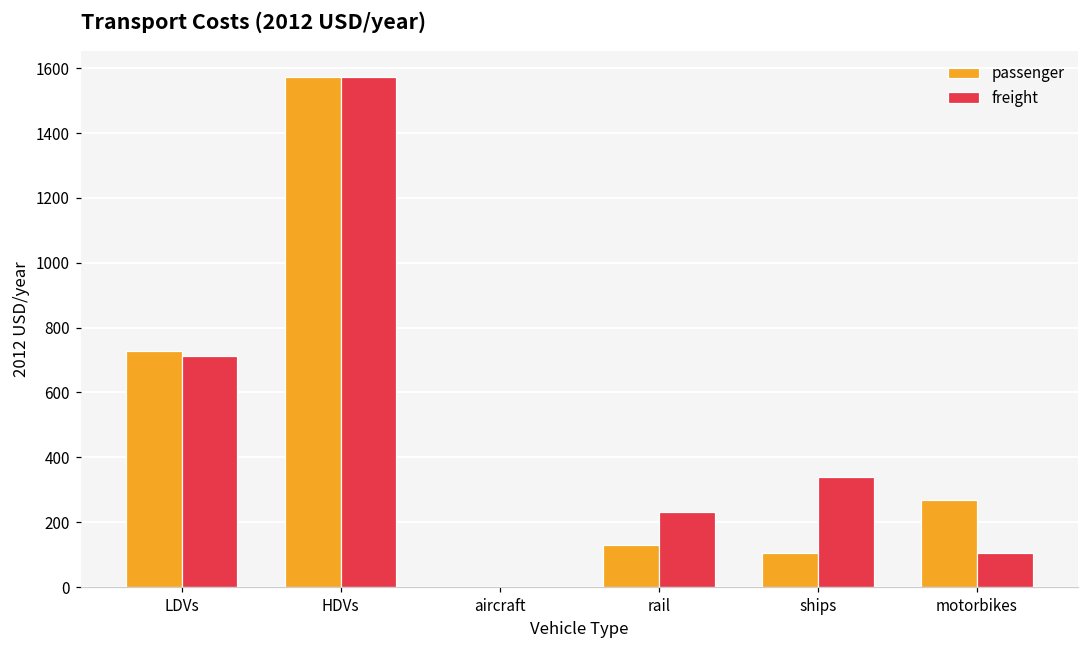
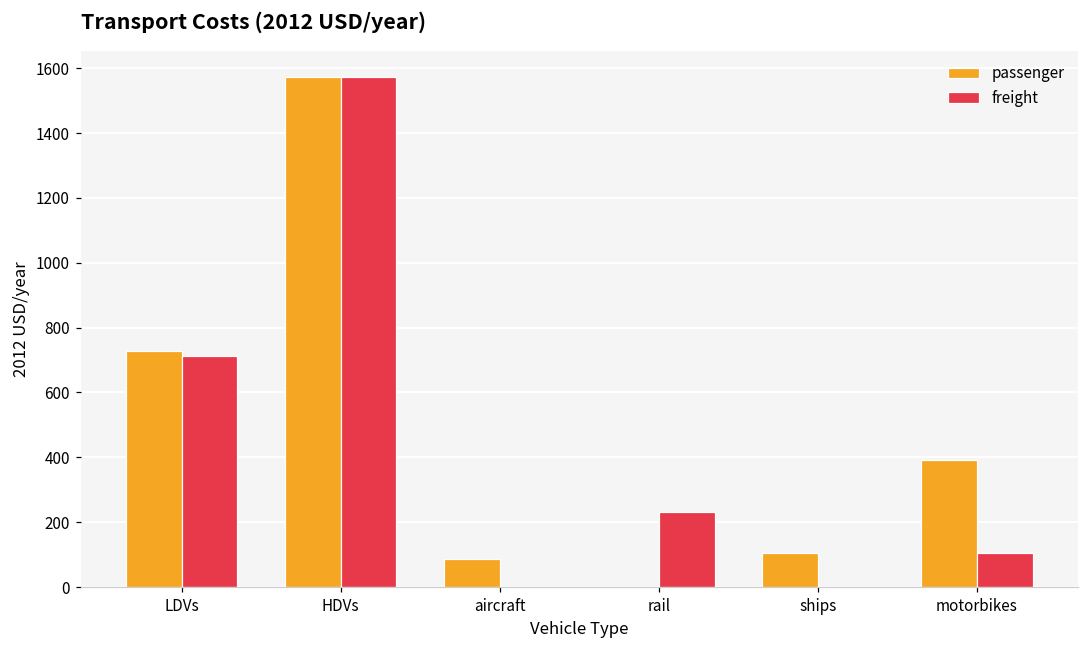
  {
    "passenger": {
      "LDVs": 730,
      "HDVs": 1570,
-     "aircraft": 0,
-     "rail": 130,
+     "aircraft": 90,
+     "rail": 0,
      "ships": 110,
-     "motorbikes": 270
+     "motorbikes": 390
    },
    "freight": {
      "LDVs": 710,
      "HDVs": 1570,
      "aircraft": 0,
      "rail": 230,
-     "ships": 340,
+     "ships": 0,
      "motorbikes": 100
    }
  }
